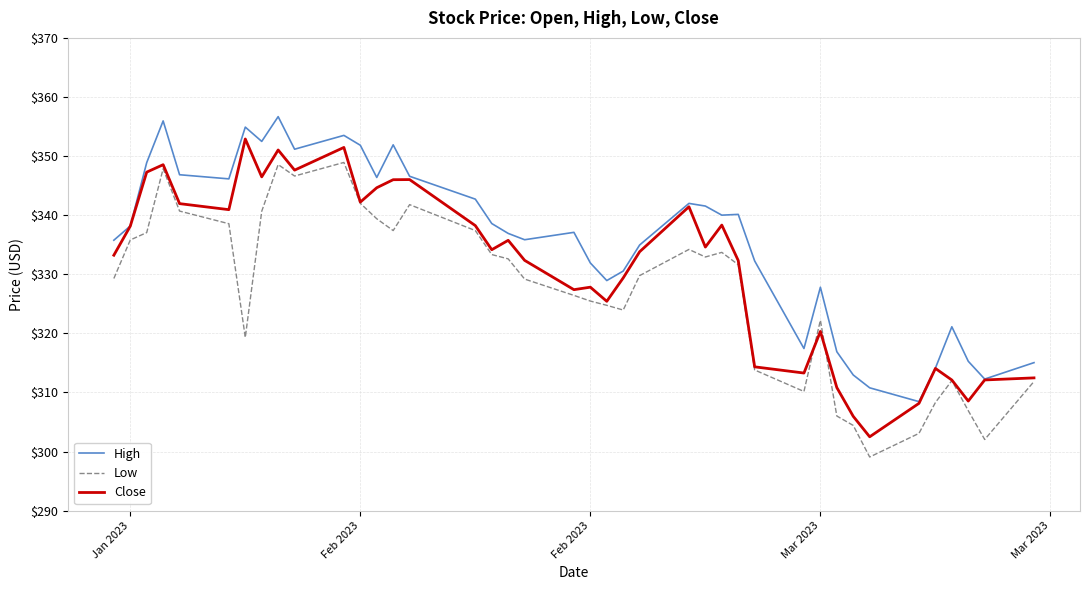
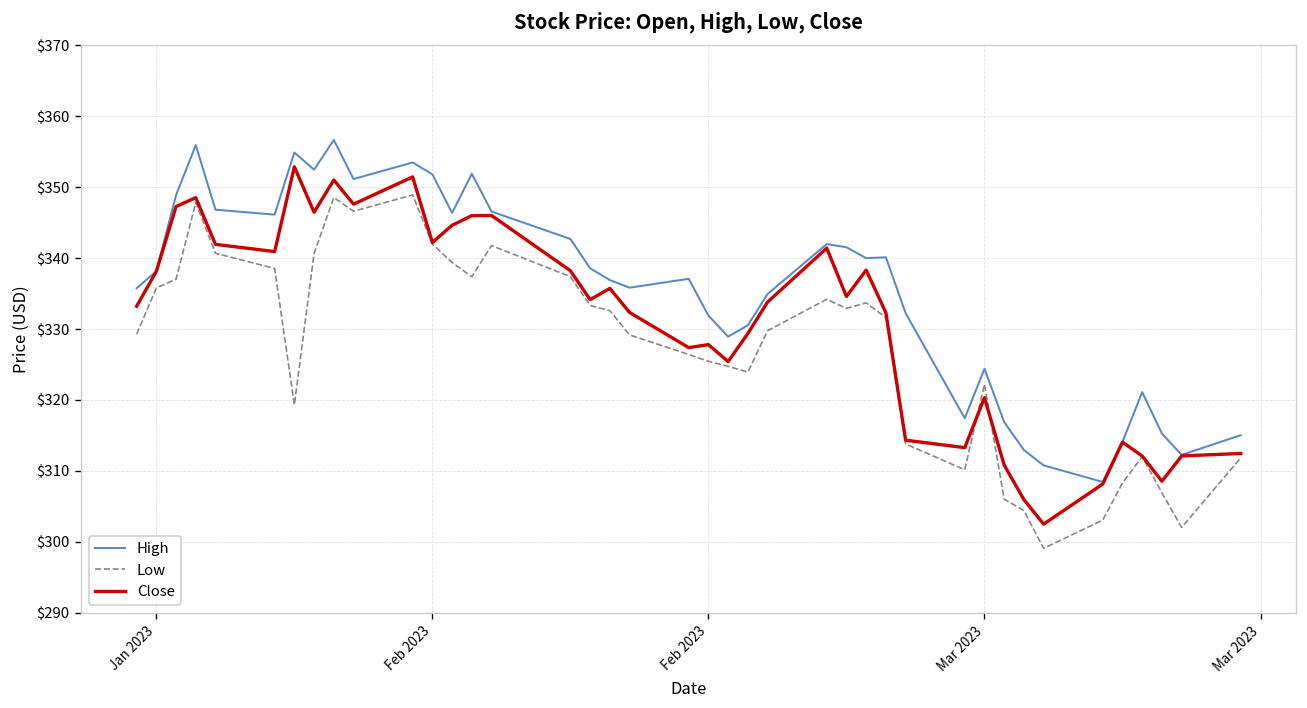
  {
    "High": {
-     "Mar 2023": "$328"
+     "Mar 2023": "$324"
    },
    "Low": {
      "Jan 2023": "$336",
      "Mar 2023": "$322"
    },
    "Close": {
      "Mar 2023": "$320"
    }
  }
